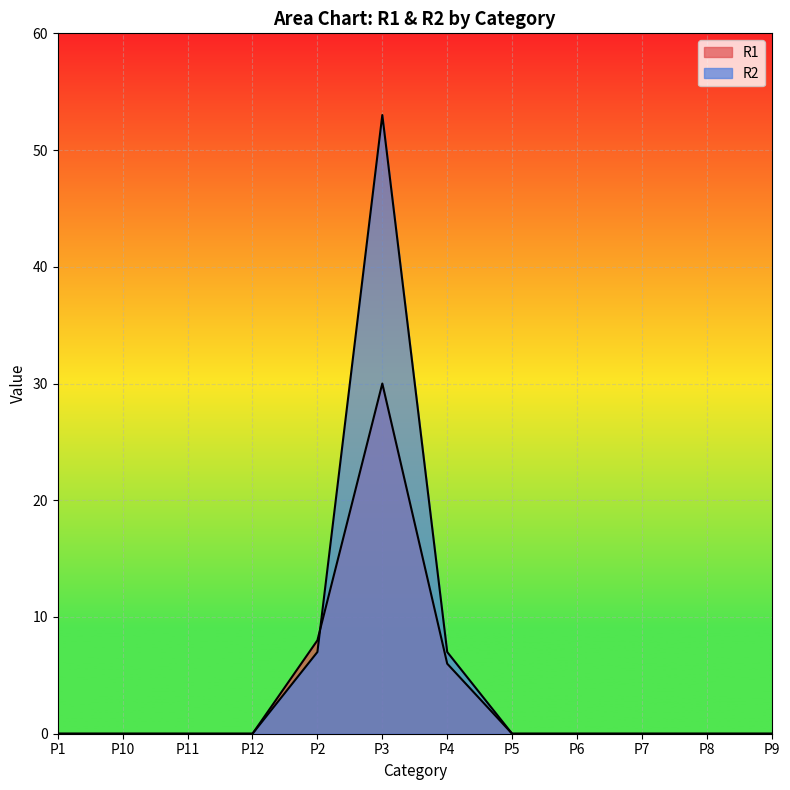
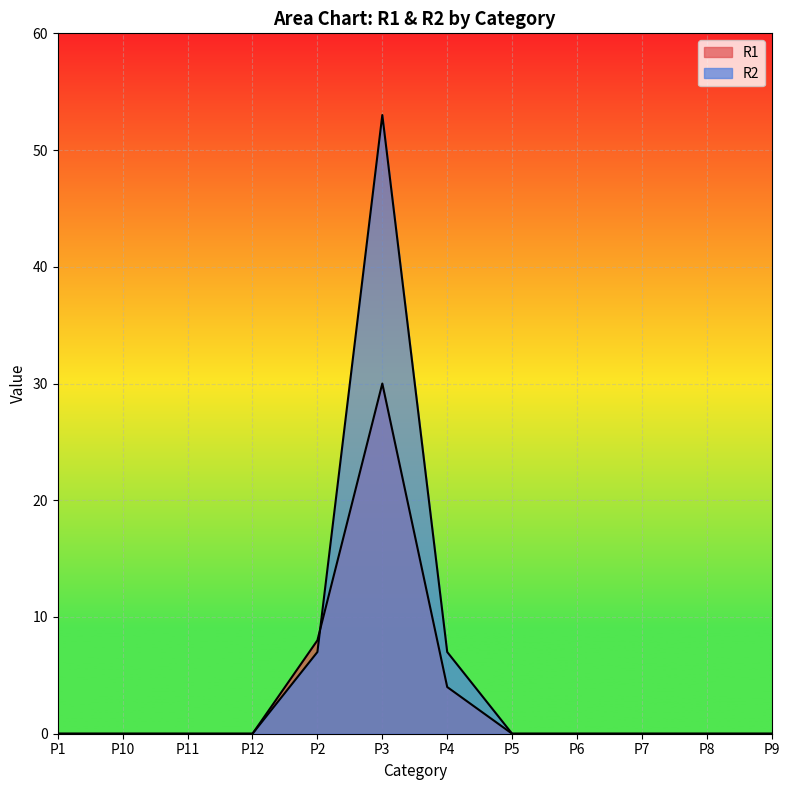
  {
    "R1": {
      "P2": 8,
      "P3": 30,
-     "P4": 6
+     "P4": 4
    },
    "R2": {
      "P2": 7,
      "P3": 53,
      "P4": 7
    }
  }
